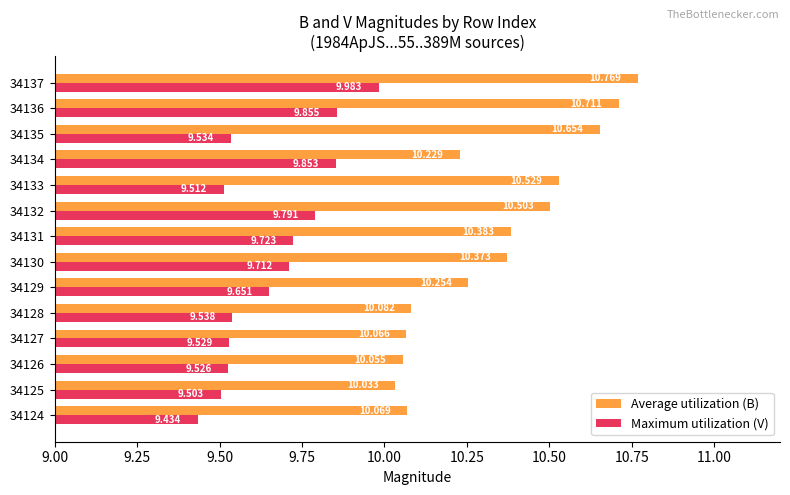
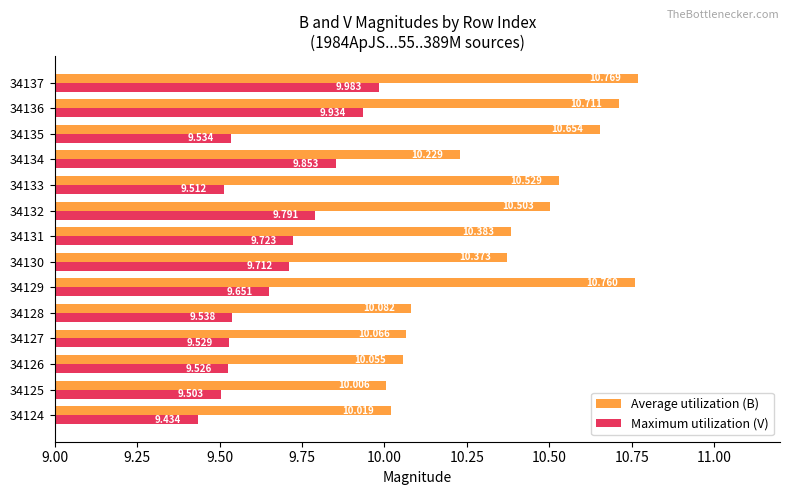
  {
    "Average utilization (B)": {
      "34137": 10.769,
      "34136": 10.711,
      "34135": 10.654,
      "34134": 10.229,
      "34133": 10.529,
      "34132": 10.503,
      "34131": 10.383,
      "34130": 10.373,
-     "34129": 10.254,
+     "34129": 10.760,
      "34128": 10.082,
      "34127": 10.066,
      "34126": 10.055,
-     "34125": 10.033,
-     "34124": 10.069
+     "34125": 10.006,
+     "34124": 10.019
    },
    "Maximum utilization (V)": {
      "34137": 9.983,
-     "34136": 9.855,
+     "34136": 9.934,
      "34135": 9.534,
      "34134": 9.853,
      "34133": 9.512,
      "34132": 9.791,
      "34131": 9.723,
      "34130": 9.712,
      "34129": 9.651,
      "34128": 9.538,
      "34127": 9.529,
      "34126": 9.526,
      "34125": 9.503,
      "34124": 9.434
    }
  }
